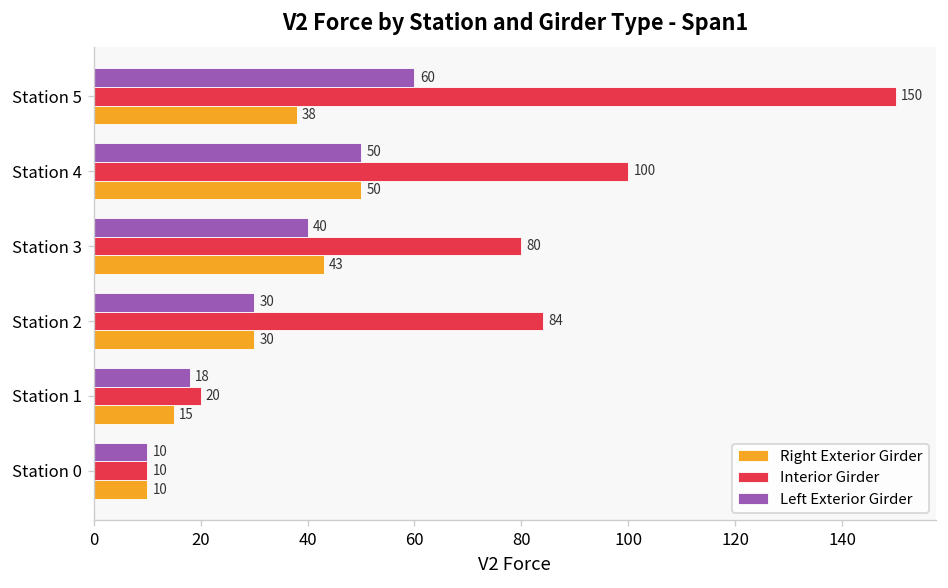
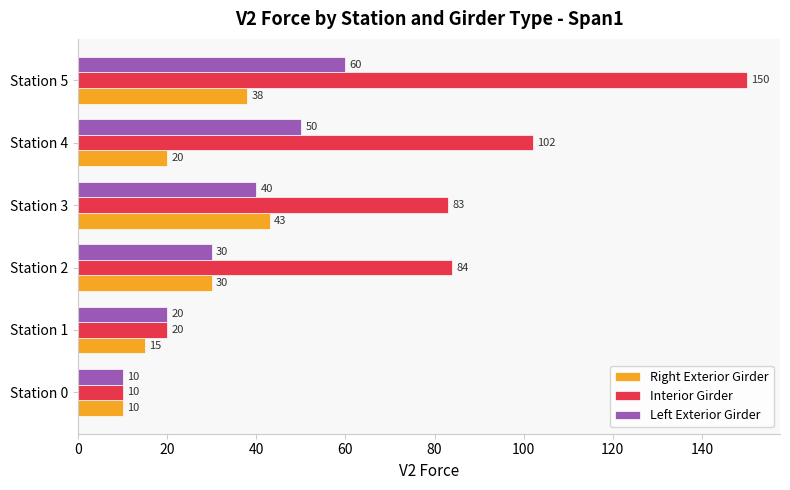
  {
    "Right Exterior Girder": {
      "Station 5": 38,
-     "Station 4": 50,
+     "Station 4": 20,
      "Station 3": 43,
      "Station 2": 30,
      "Station 1": 15,
      "Station 0": 10
    },
    "Interior Girder": {
      "Station 5": 150,
-     "Station 4": 100,
-     "Station 3": 80,
+     "Station 4": 102,
+     "Station 3": 83,
      "Station 2": 84,
      "Station 1": 20,
      "Station 0": 10
    },
    "Left Exterior Girder": {
      "Station 5": 60,
      "Station 4": 50,
      "Station 3": 40,
      "Station 2": 30,
-     "Station 1": 18,
+     "Station 1": 20,
      "Station 0": 10
    }
  }
